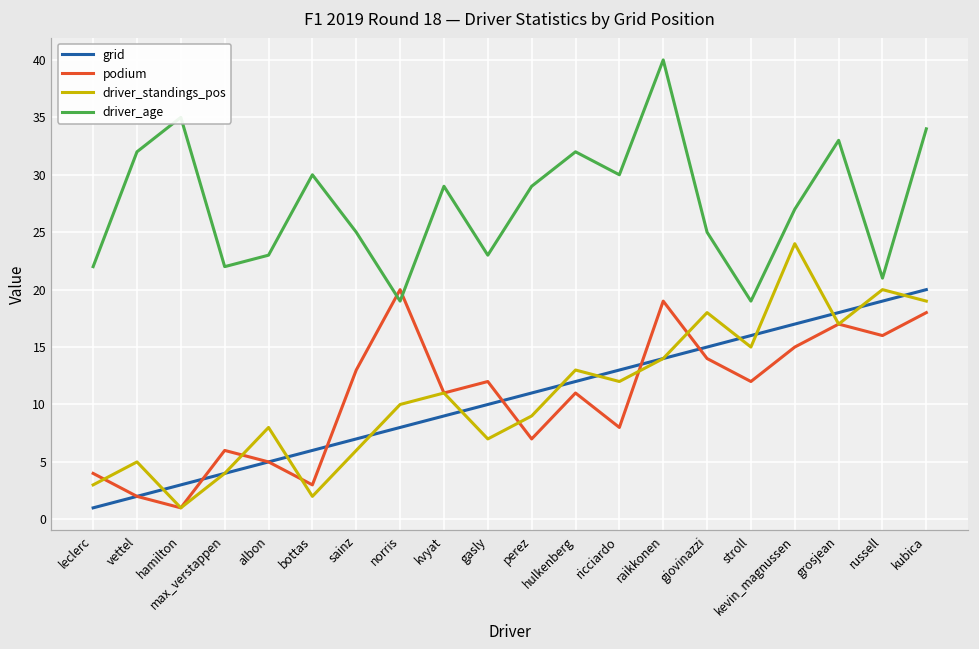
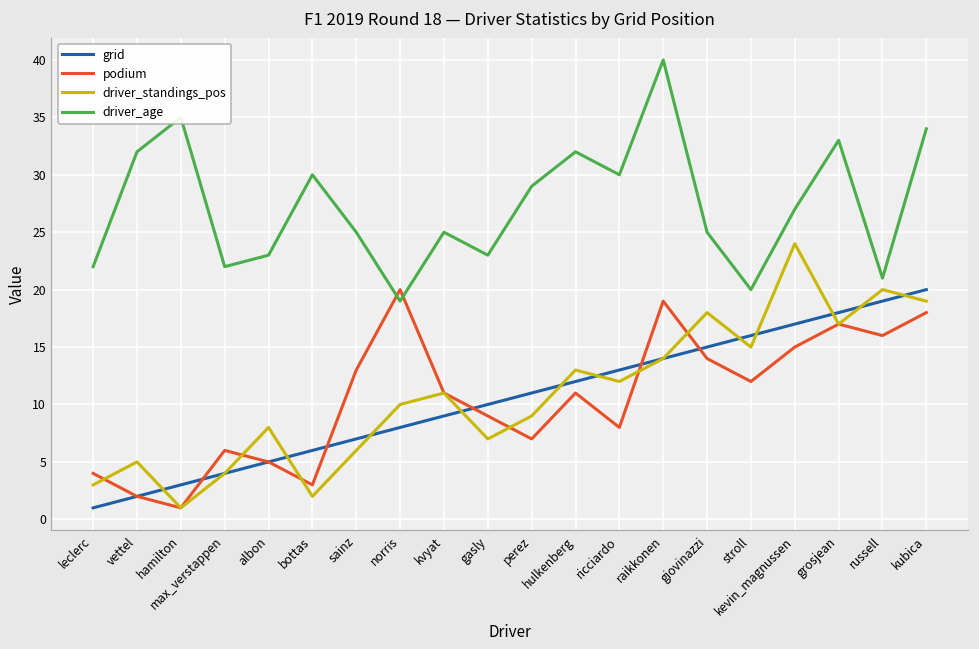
  {
    "grid": {
      "leclerc": 1,
      "hamilton": 3,
      "bottas": 6,
      "sainz": 7,
      "norris": 8,
      "kvyat": 9,
      "gasly": 10,
      "perez": 11,
      "hulkenberg": 12,
      "ricciardo": 13,
      "giovinazzi": 15,
      "stroll": 16,
      "kevin_magnussen": 17,
      "grosjean": 18,
      "russell": 19,
      "kubica": 20
    },
    "podium": {
      "leclerc": 4,
      "max_verstappen": 6,
      "bottas": 3,
      "sainz": 13,
      "norris": 20,
-     "gasly": 12,
+     "gasly": 9,
      "perez": 7,
      "hulkenberg": 11,
      "ricciardo": 8,
      "raikkonen": 19,
      "giovinazzi": 14,
      "stroll": 12,
      "kevin_magnussen": 15,
      "russell": 16,
      "kubica": 18
    },
    "driver_standings_pos": {
      "leclerc": 3,
      "vettel": 5,
      "albon": 8,
      "bottas": 2,
      "sainz": 6,
      "norris": 10,
      "gasly": 7,
      "perez": 9,
      "hulkenberg": 13,
      "ricciardo": 12,
      "giovinazzi": 18,
      "stroll": 15,
      "kevin_magnussen": 24,
      "russell": 20,
      "kubica": 19
    },
    "driver_age": {
      "leclerc": 22,
      "vettel": 32,
      "hamilton": 35,
      "max_verstappen": 22,
      "albon": 23,
      "bottas": 30,
      "sainz": 25,
      "norris": 19,
-     "kvyat": 29,
+     "kvyat": 25,
      "gasly": 23,
      "perez": 29,
      "hulkenberg": 32,
      "ricciardo": 30,
      "raikkonen": 40,
      "giovinazzi": 25,
-     "stroll": 19,
+     "stroll": 20,
      "kevin_magnussen": 27,
      "grosjean": 33,
      "russell": 21,
      "kubica": 34
    }
  }
